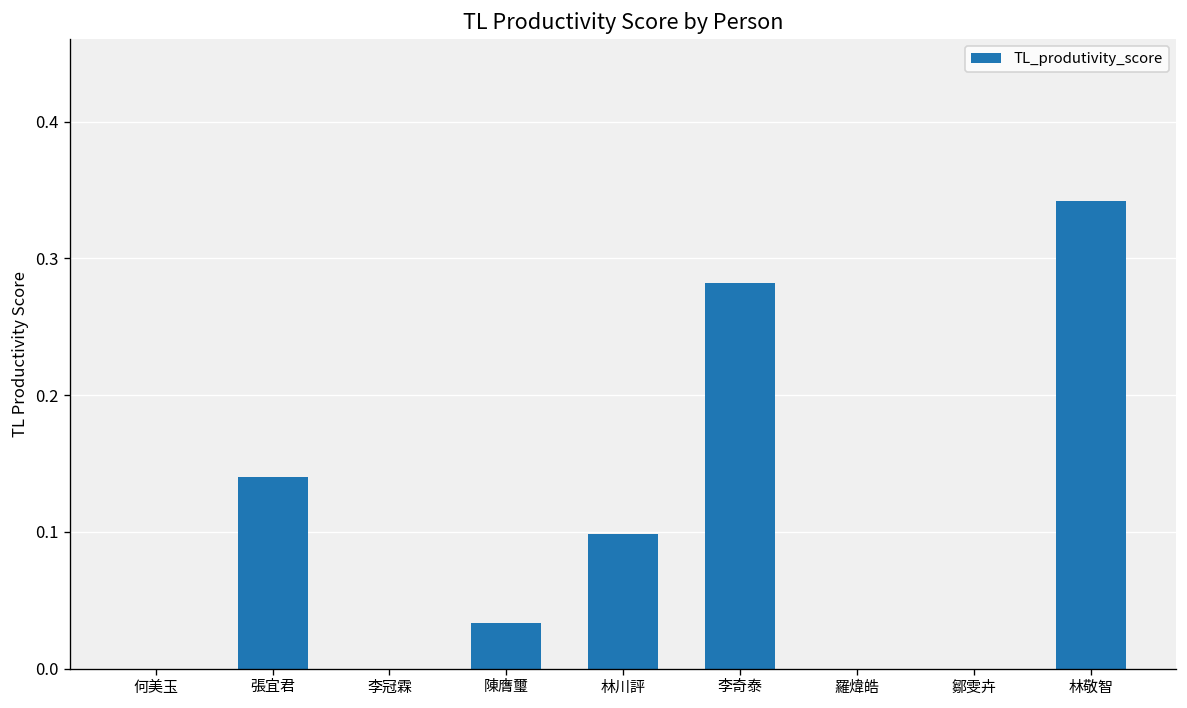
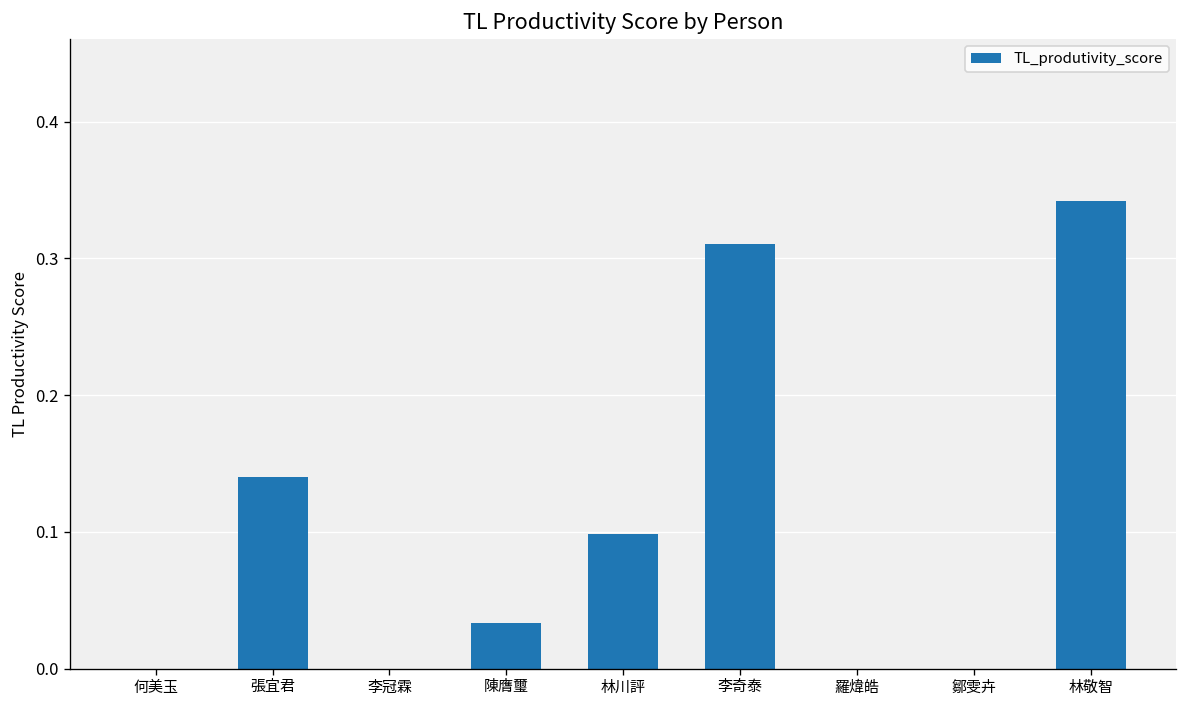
  {
    "何美玉": 0.000,
    "張宜君": 0.140,
    "李冠霖": 0.000,
    "陳膺璽": 0.033,
    "林川評": 0.099,
-   "李奇泰": 0.282,
+   "李奇泰": 0.310,
    "羅煒皓": 0.000,
    "鄒雯卉": 0.000,
    "林敬智": 0.342
  }
